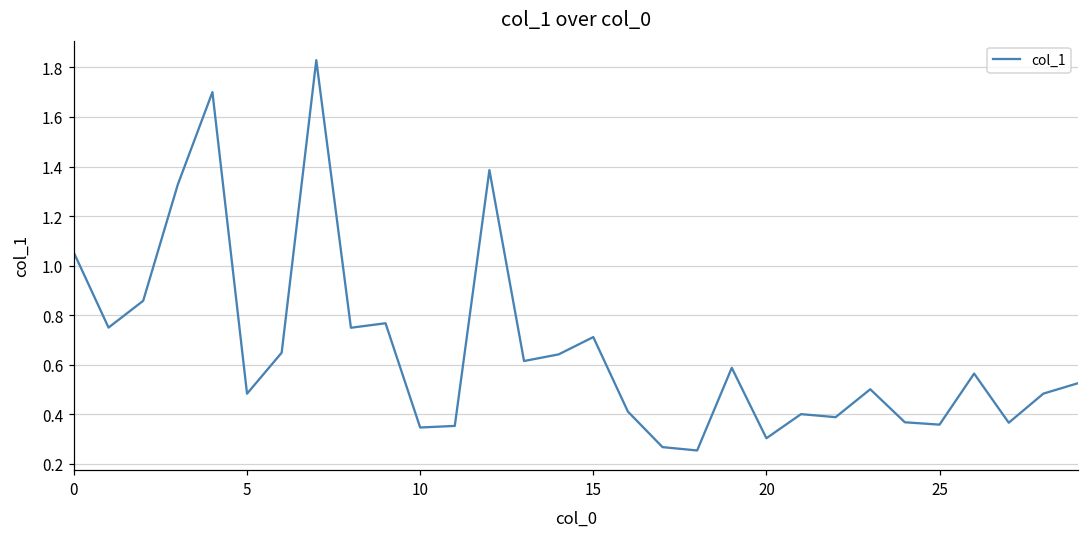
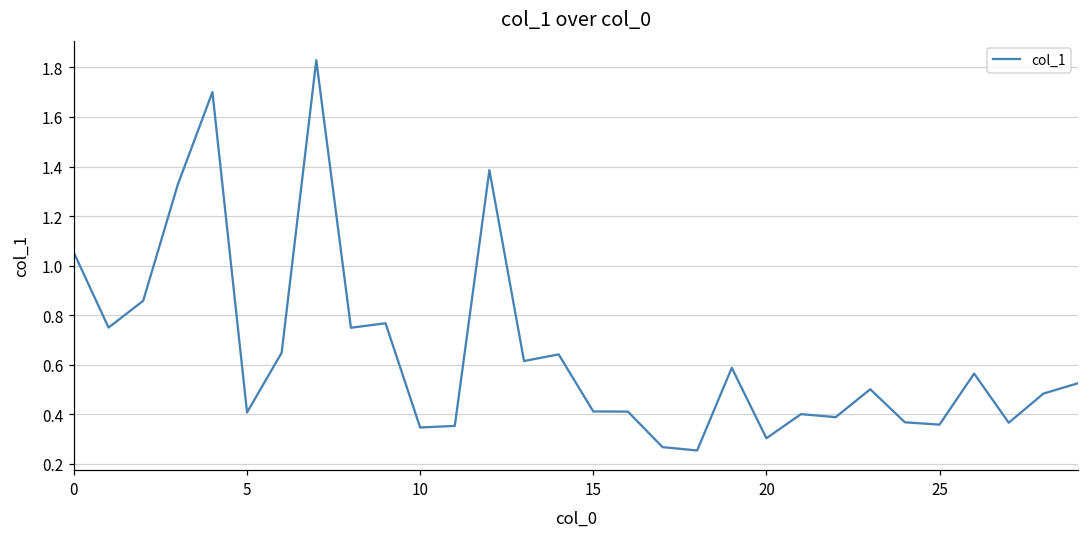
  {
    "0": 1.05,
-   "5": 0.48,
+   "5": 0.41,
    "10": 0.35,
-   "15": 0.71,
+   "15": 0.41,
    "20": 0.30,
    "25": 0.36
  }
